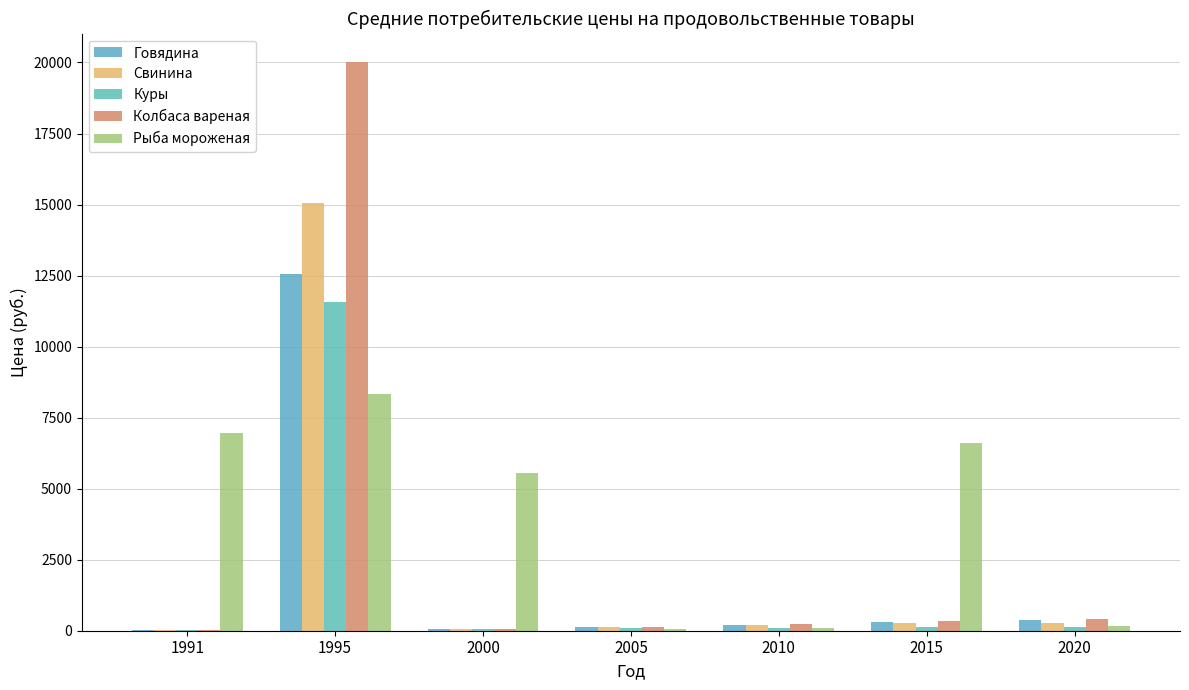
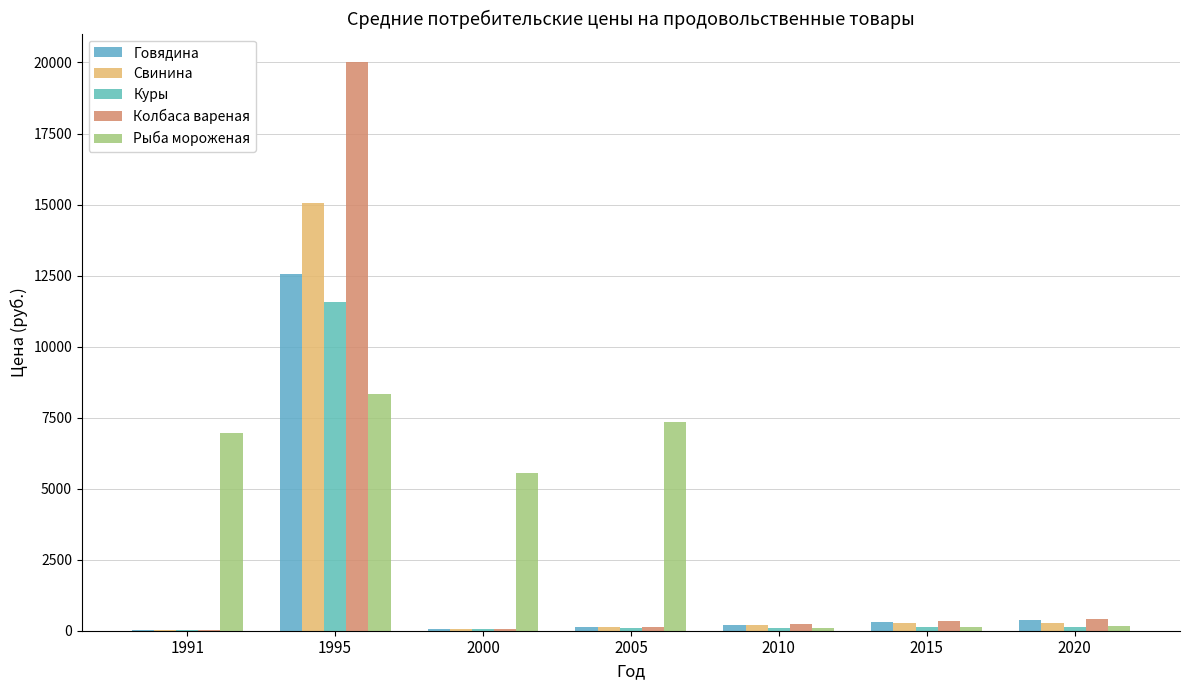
  {
    "Рыба мороженая": {
      "1991": 7000,
      "1995": 8300,
      "2000": 5500,
-     "2005": 100,
-     "2015": 6600,
+     "2005": 7300,
+     "2015": 100,
      "2020": 200
    }
  }
